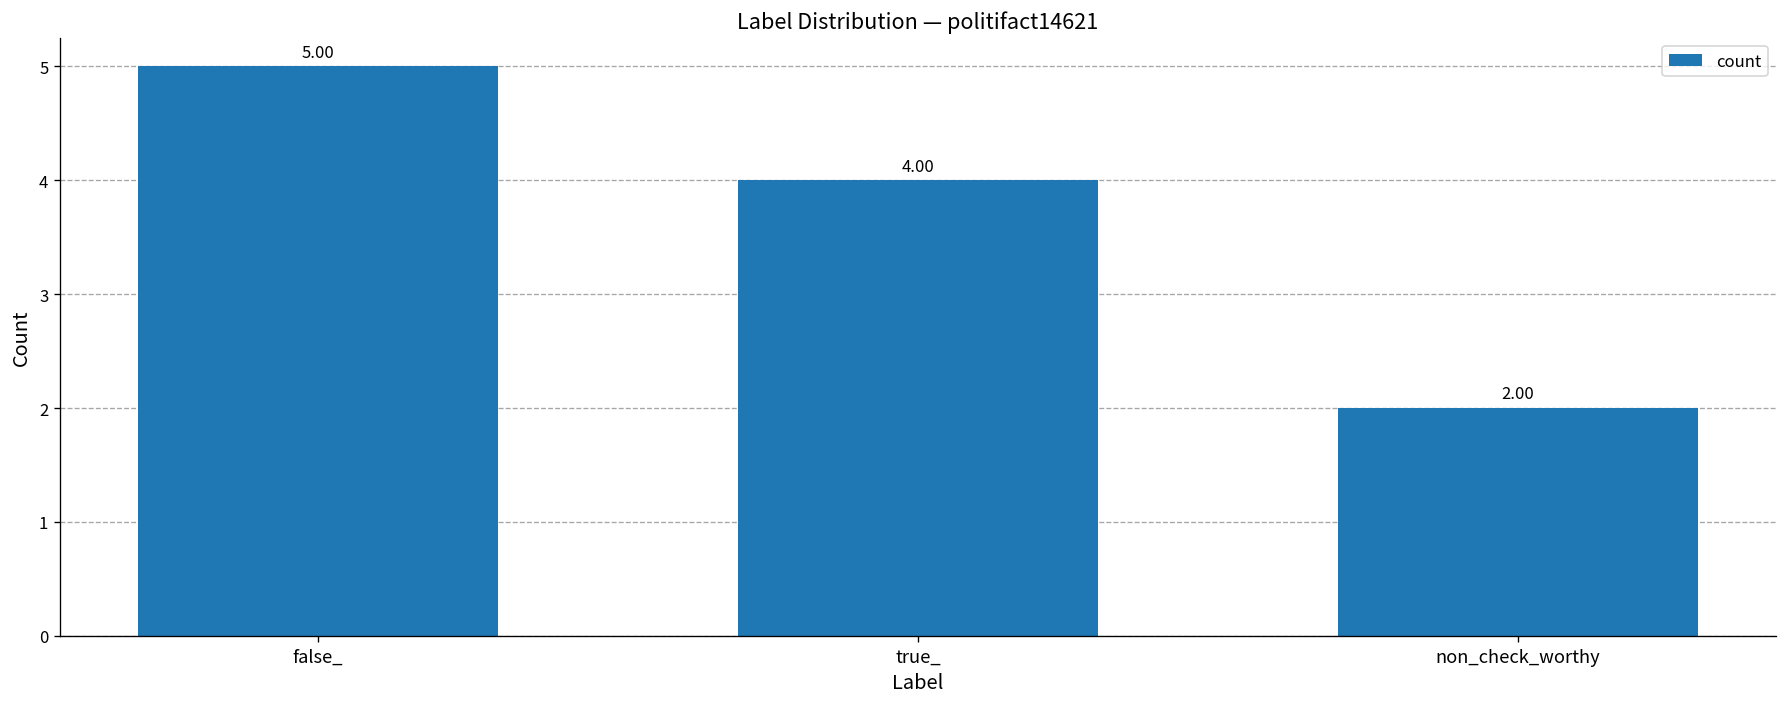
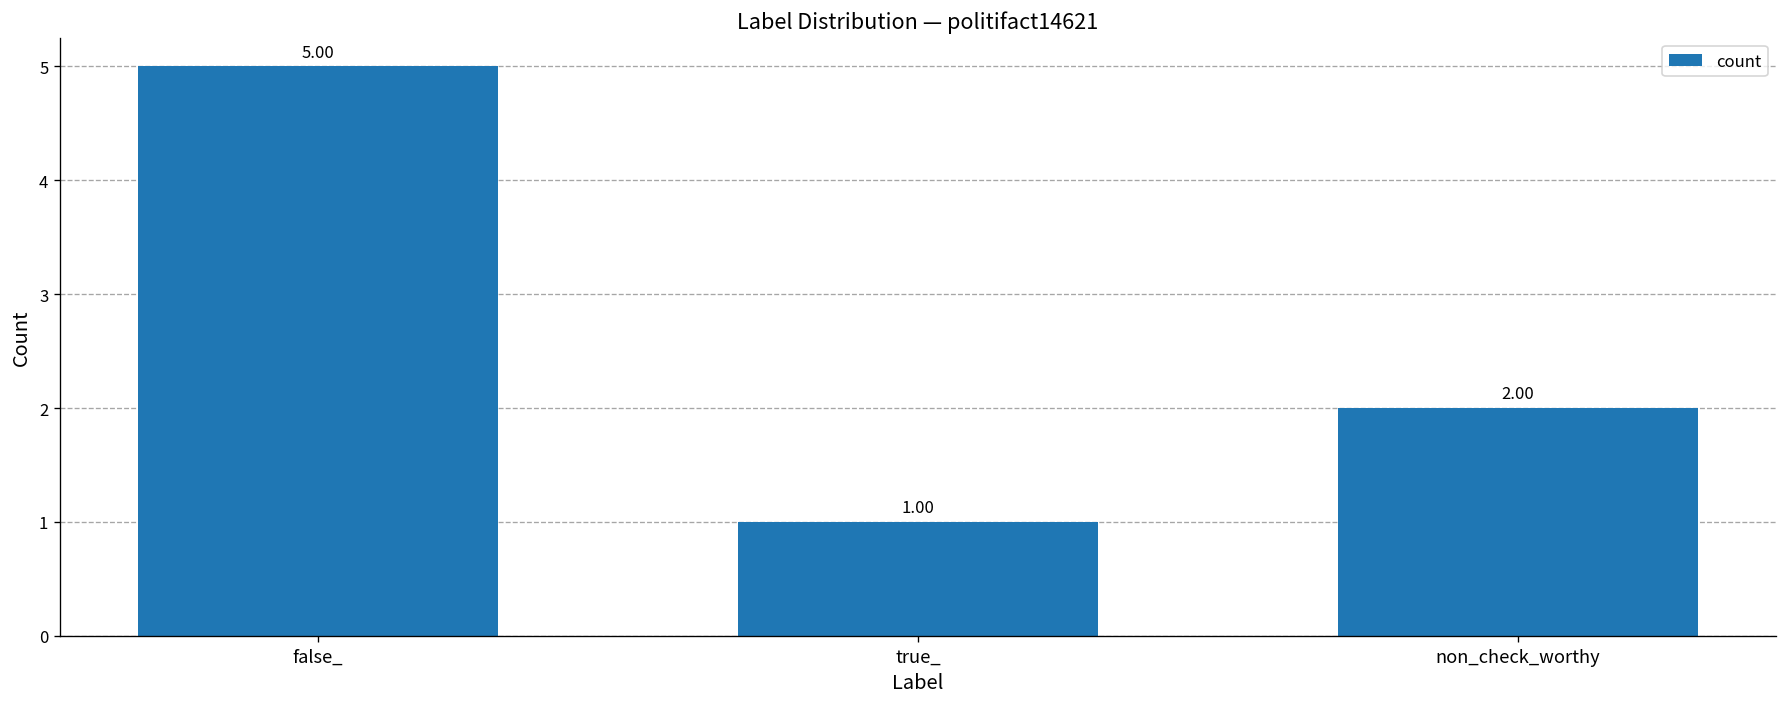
  {
    "false_": 5.00,
-   "true_": 4.00,
+   "true_": 1.00,
    "non_check_worthy": 2.00
  }
